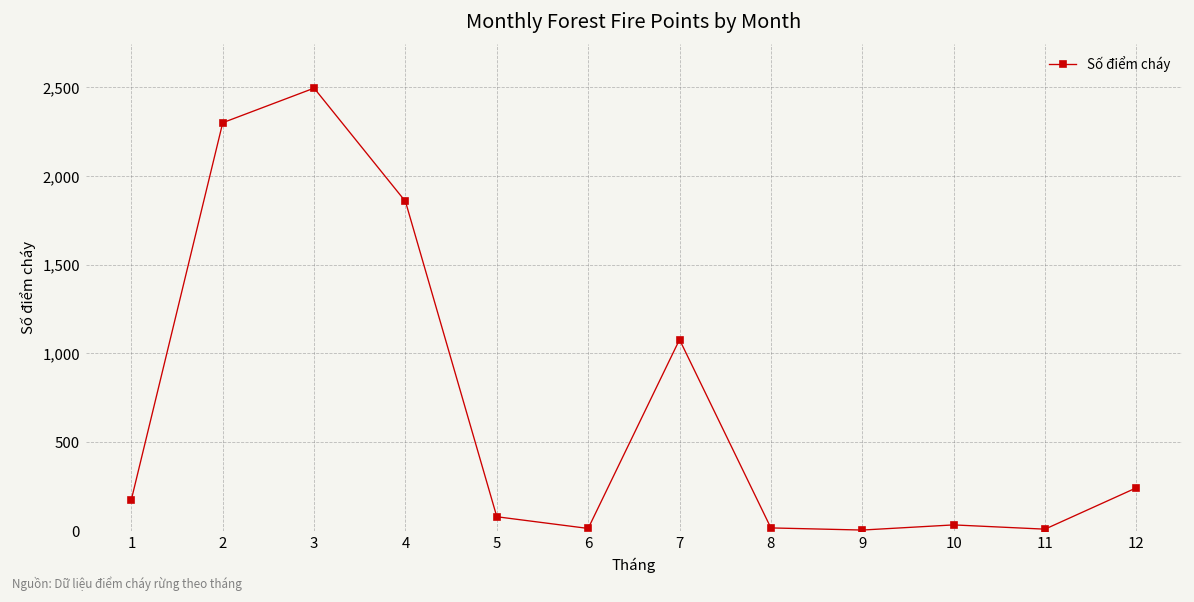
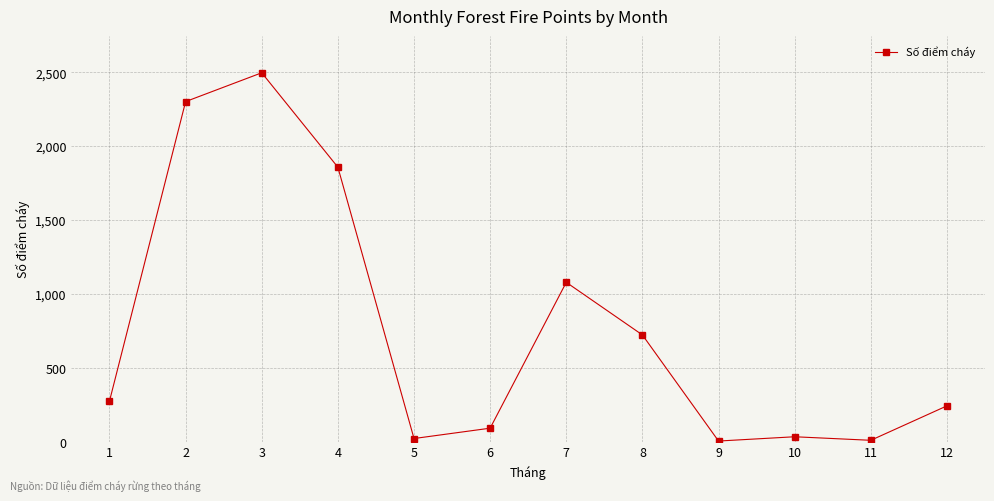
  {
-   "1": "180",
+   "1": "270",
    "2": "2,300",
    "3": "2,500",
    "4": "1,860",
-   "5": "80",
-   "6": "10",
+   "5": "20",
+   "6": "90",
    "7": "1,080",
-   "8": "20",
+   "8": "720",
    "9": "0",
    "10": "30",
    "11": "10",
    "12": "240"
  }
